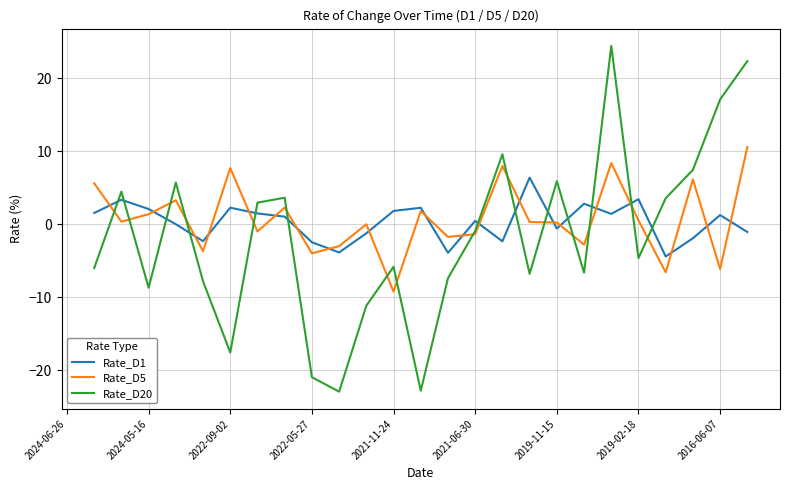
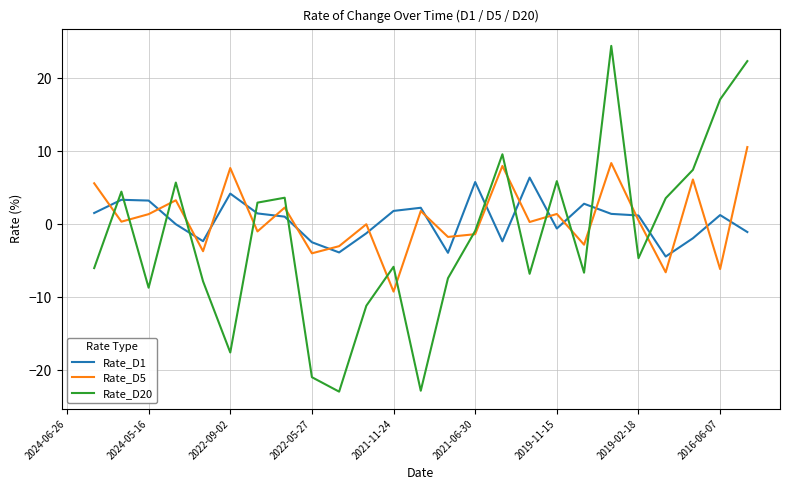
  {
    "Rate_D1": {
-     "2024-05-16": 2,
-     "2022-09-02": 2,
+     "2024-05-16": 3,
+     "2022-09-02": 4,
      "2022-05-27": -2,
      "2021-11-24": 2,
-     "2021-06-30": 0,
+     "2021-06-30": 6,
      "2019-11-15": -1,
-     "2019-02-18": 3,
+     "2019-02-18": 1,
      "2016-06-07": 1
    },
    "Rate_D5": {
      "2024-05-16": 1,
      "2022-09-02": 8,
      "2022-05-27": -4,
      "2021-11-24": -9,
      "2021-06-30": -1,
-     "2019-11-15": 0,
+     "2019-11-15": 1,
      "2019-02-18": 1,
      "2016-06-07": -6
    },
    "Rate_D20": {
      "2024-05-16": -9,
      "2022-09-02": -18,
      "2022-05-27": -21,
      "2021-11-24": -6,
      "2021-06-30": -1,
      "2019-11-15": 6,
      "2019-02-18": -5,
      "2016-06-07": 17
    }
  }
